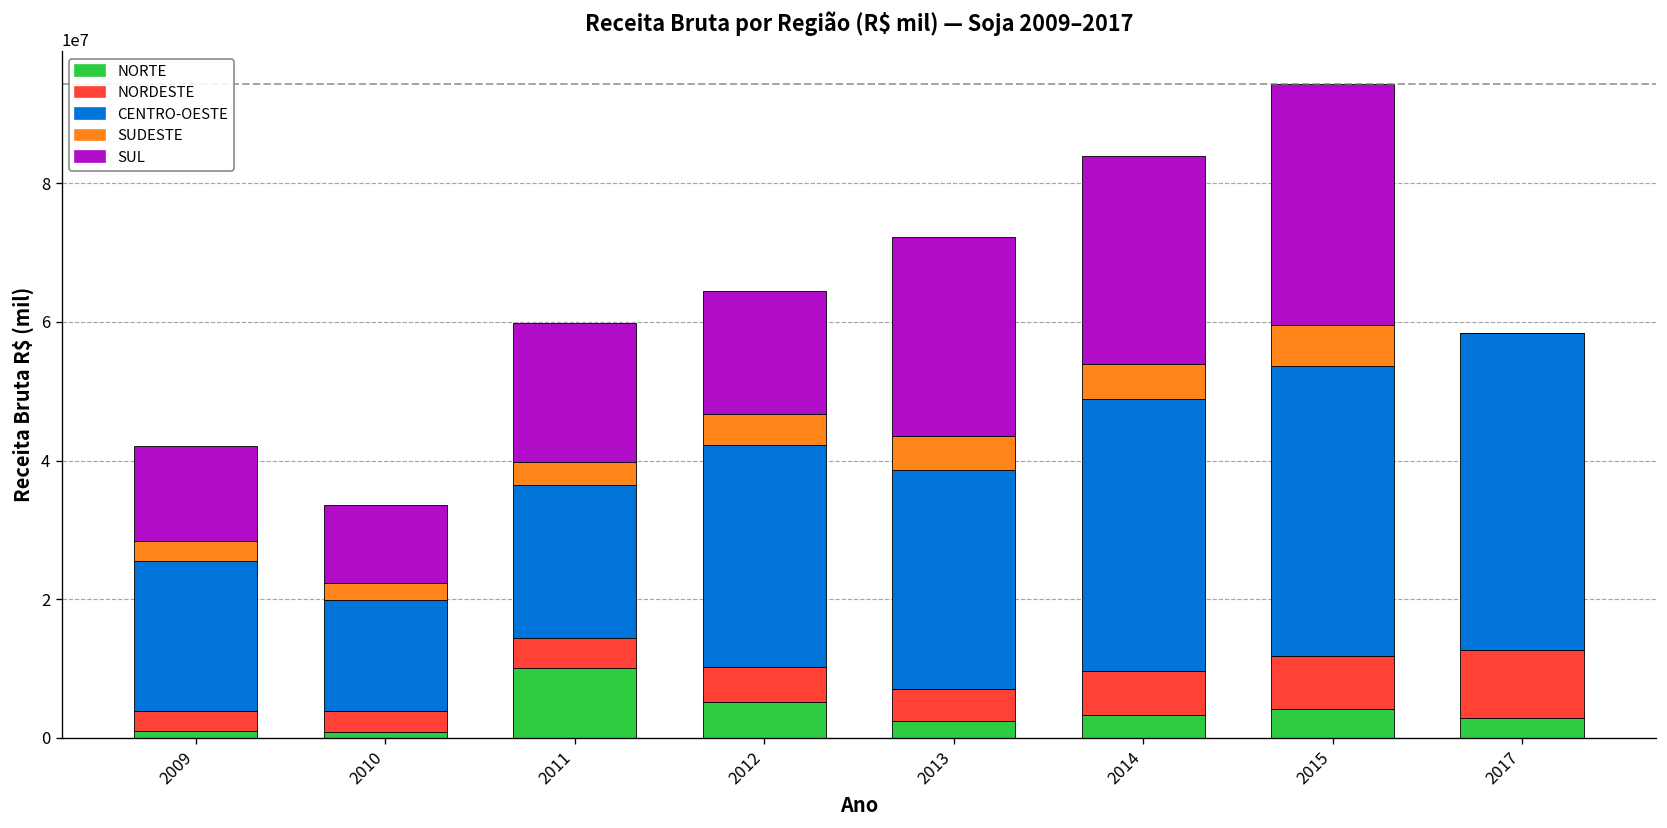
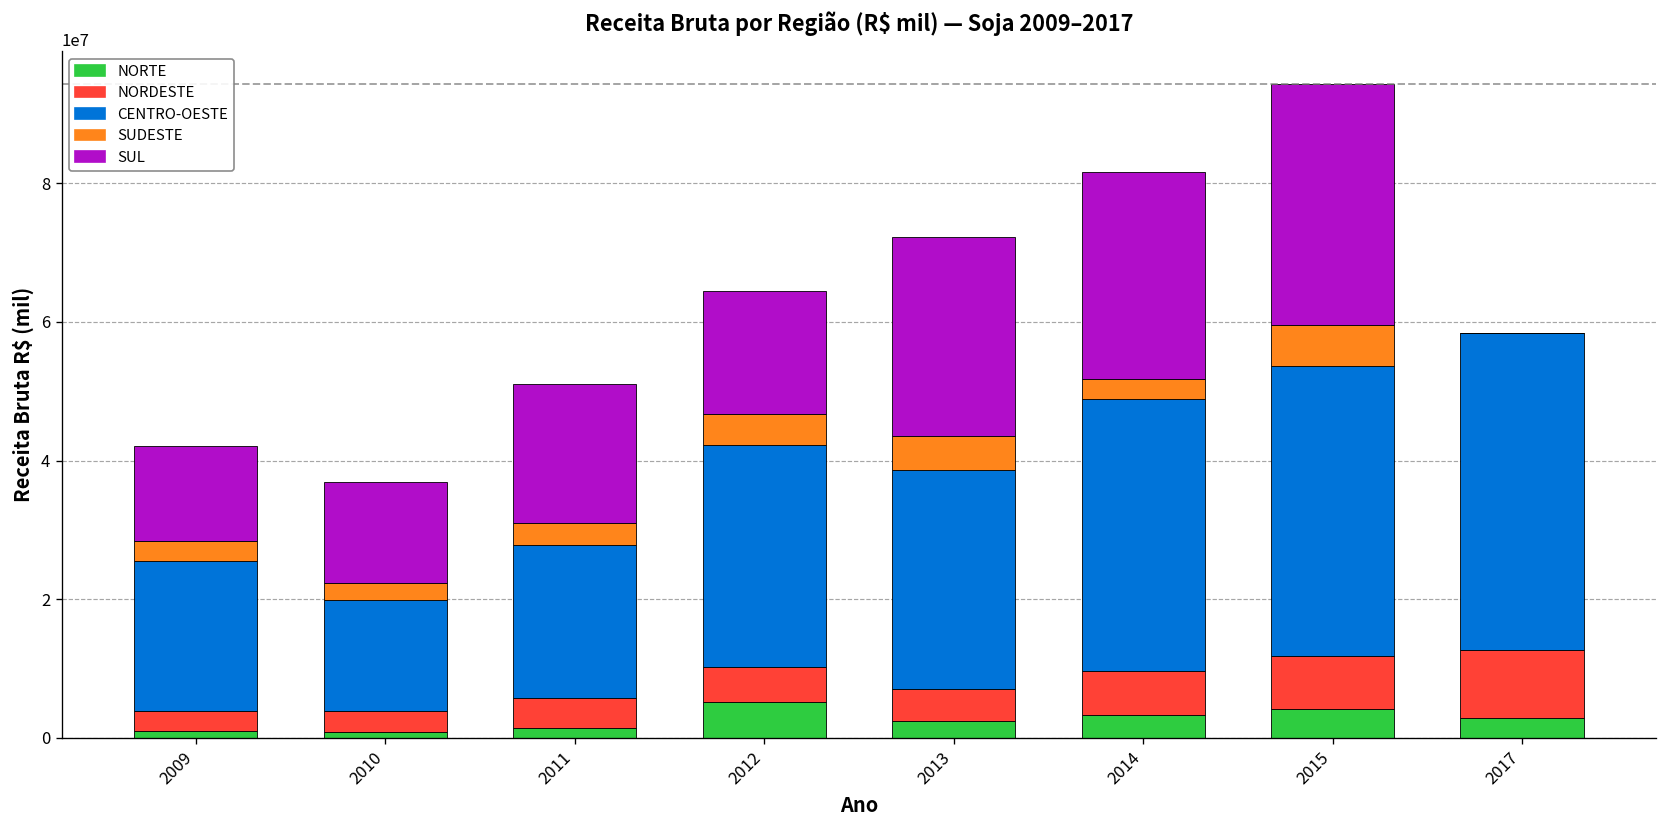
  {
    "NORTE": {
      "2009": 1000000,
      "2010": 1000000,
-     "2011": 10000000,
+     "2011": 1000000,
      "2012": 5000000,
      "2013": 2000000,
      "2014": 3000000,
      "2015": 4000000,
      "2017": 3000000
    },
    "NORDESTE": {
      "2009": 3000000,
      "2010": 3000000,
      "2011": 4000000,
      "2012": 5000000,
      "2013": 5000000,
      "2014": 6000000,
      "2015": 8000000,
      "2017": 10000000
    },
    "CENTRO-OESTE": {
      "2009": 22000000,
      "2010": 16000000,
      "2011": 22000000,
      "2012": 32000000,
      "2013": 32000000,
      "2014": 39000000,
      "2015": 42000000,
      "2017": 46000000
    },
    "SUDESTE": {
      "2009": 3000000,
      "2010": 2000000,
      "2011": 3000000,
      "2012": 4000000,
      "2013": 5000000,
-     "2014": 5000000,
+     "2014": 3000000,
      "2015": 6000000,
      "2017": 0
    },
    "SUL": {
      "2009": 14000000,
-     "2010": 11000000,
+     "2010": 15000000,
      "2011": 20000000,
      "2012": 18000000,
      "2013": 29000000,
      "2014": 30000000,
      "2015": 35000000,
      "2017": 0
    }
  }
